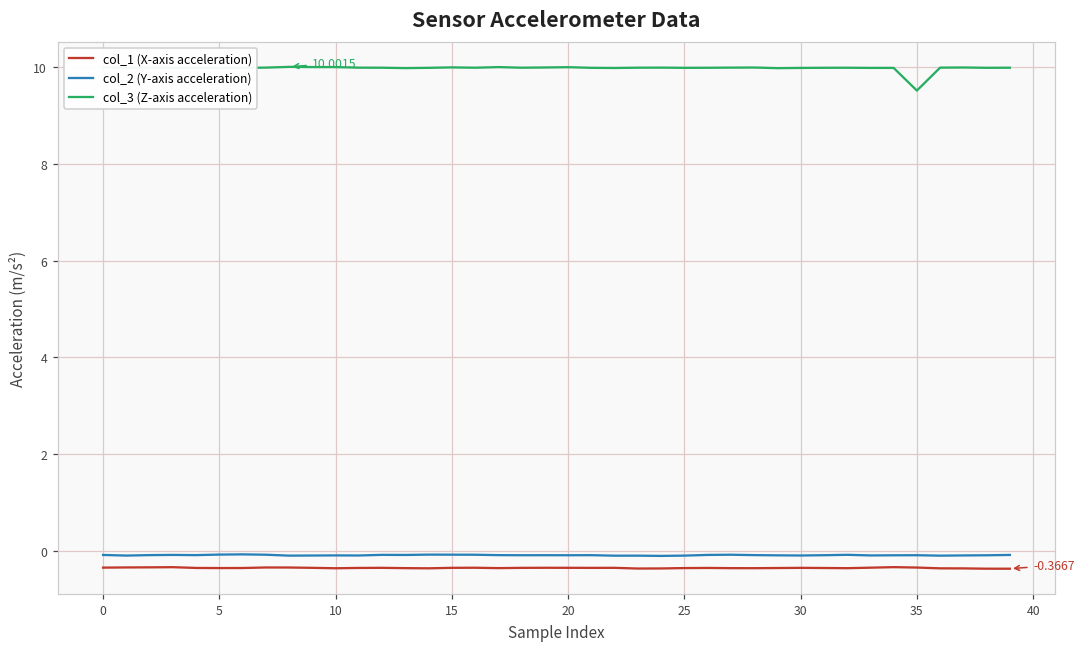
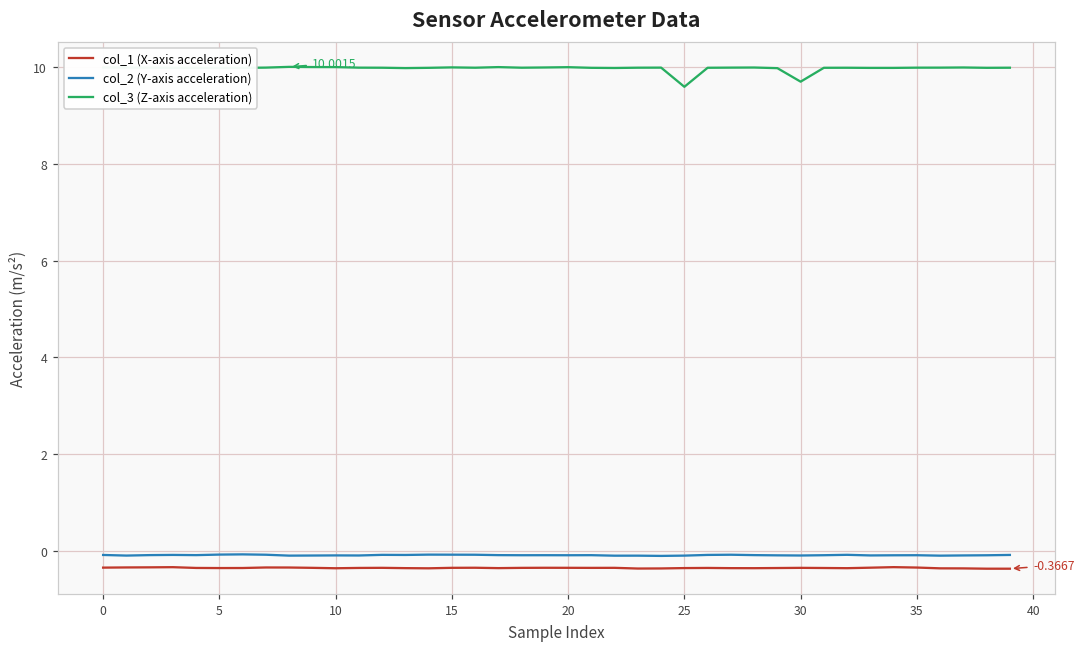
  {
    "col_1 (X-axis acceleration)": {
      "0": -0.3,
      "5": -0.4,
      "10": -0.4,
      "15": -0.3,
      "20": -0.3,
      "25": -0.4,
      "30": -0.3,
      "35": -0.3
    },
    "col_2 (Y-axis acceleration)": {
      "0": -0.1,
      "5": -0.1,
      "10": -0.1,
      "15": -0.1,
      "20": -0.1,
      "25": -0.1,
      "30": -0.1,
      "35": -0.1
    },
    "col_3 (Z-axis acceleration)": {
      "15": 10.0,
      "20": 10.0,
-     "25": 10.0,
-     "30": 10.0,
-     "35": 9.5
+     "25": 9.6,
+     "30": 9.7,
+     "35": 10.0
    }
  }
